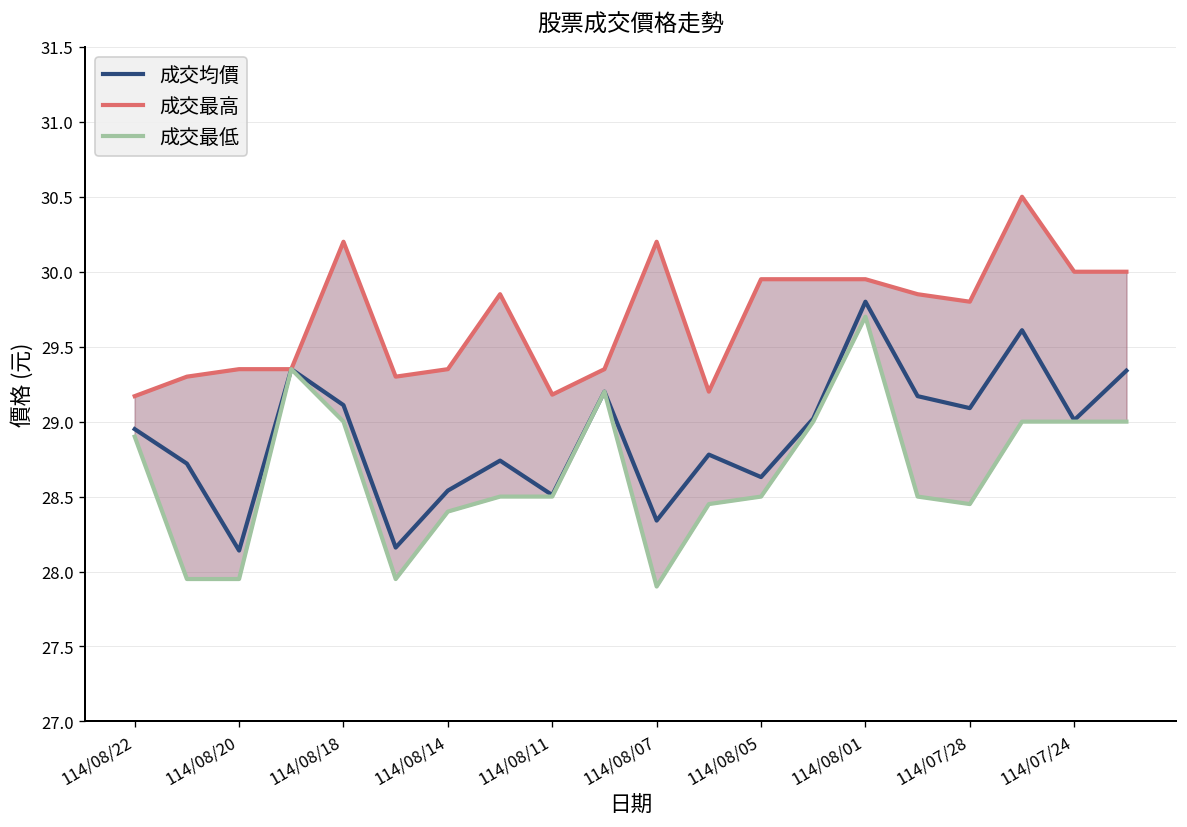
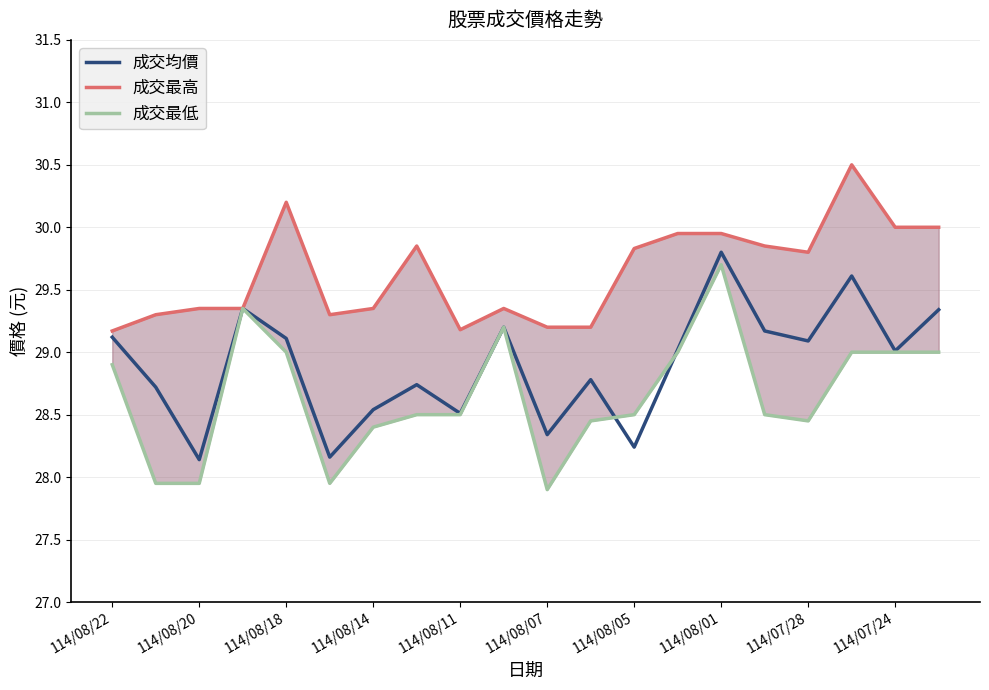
  {
    "成交均價": {
-     "114/08/22": 28.95,
+     "114/08/22": 29.12,
      "114/08/20": 28.14,
      "114/08/18": 29.11,
      "114/08/14": 28.54,
      "114/08/07": 28.34,
-     "114/08/05": 28.63,
+     "114/08/05": 28.24,
      "114/08/01": 29.80,
      "114/07/28": 29.09
    },
    "成交最高": {
      "114/08/22": 29.17,
      "114/08/20": 29.35,
      "114/08/18": 30.20,
      "114/08/14": 29.35,
      "114/08/11": 29.18,
-     "114/08/07": 30.2,
-     "114/08/05": 29.95,
+     "114/08/07": 29.2,
+     "114/08/05": 29.83,
      "114/08/01": 29.95,
      "114/07/28": 29.80,
      "114/07/24": 30.00
    },
    "成交最低": {
      "114/08/22": 28.90,
      "114/08/20": 27.95,
      "114/08/18": 29.00,
      "114/08/14": 28.40,
      "114/08/07": 27.90,
      "114/08/05": 28.50,
      "114/08/01": 29.70,
      "114/07/28": 28.45
    }
  }
